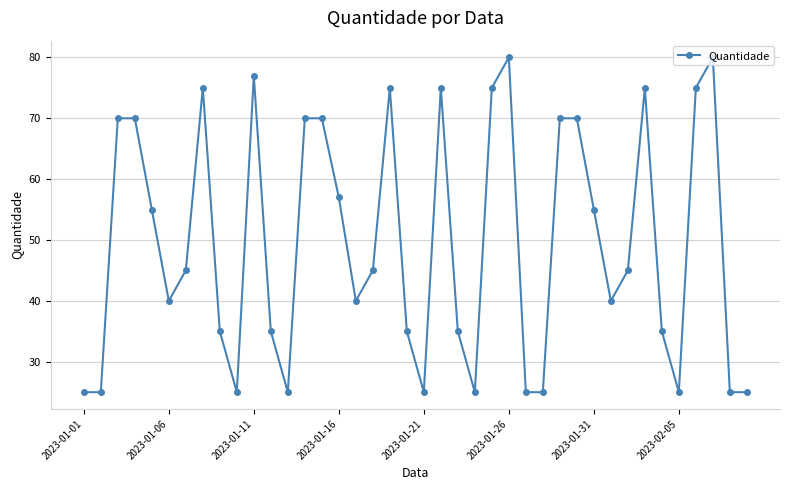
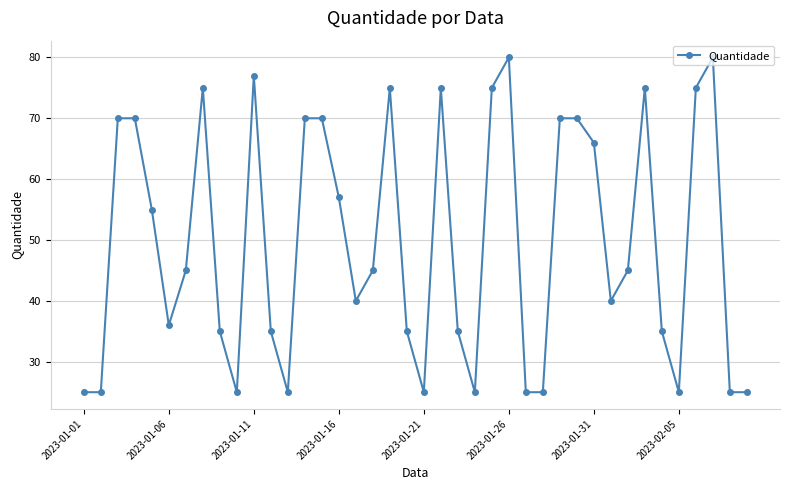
  {
    "2023-01-01": 25,
-   "2023-01-06": 40,
+   "2023-01-06": 36,
    "2023-01-11": 77,
    "2023-01-16": 57,
    "2023-01-21": 25,
    "2023-01-26": 80,
-   "2023-01-31": 55,
+   "2023-01-31": 66,
    "2023-02-05": 25
  }
